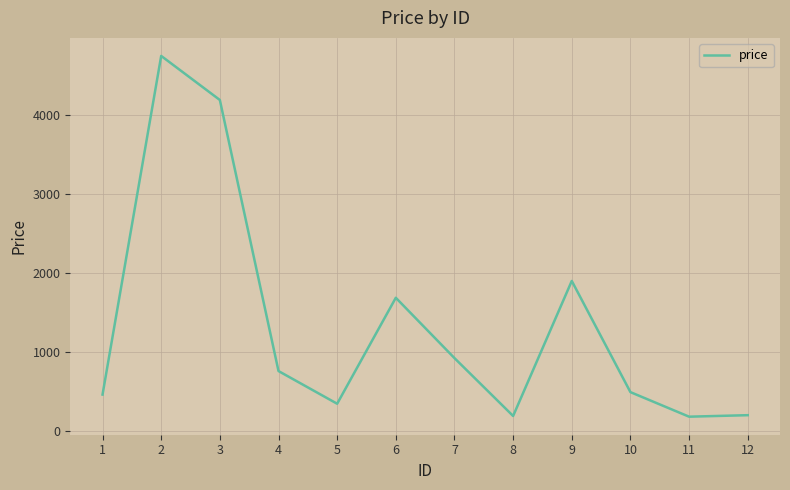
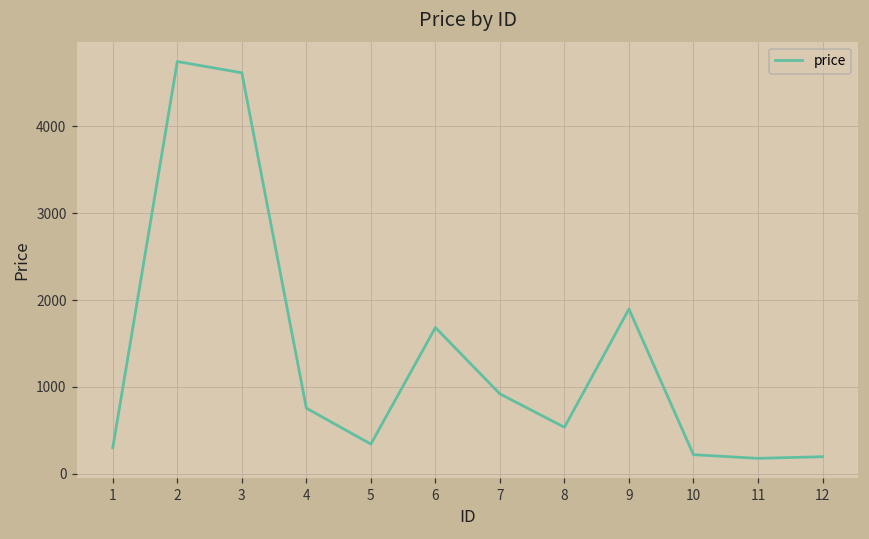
  {
-   "1": 500,
+   "1": 300,
    "2": 4700,
-   "3": 4200,
+   "3": 4600,
    "4": 800,
    "5": 300,
    "6": 1700,
    "7": 900,
-   "8": 200,
+   "8": 500,
    "9": 1900,
-   "10": 500,
+   "10": 200,
    "11": 200,
    "12": 200
  }
